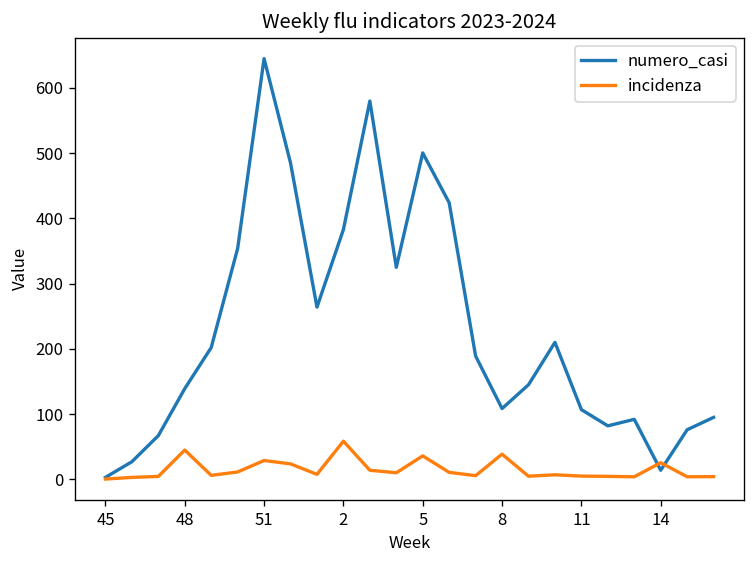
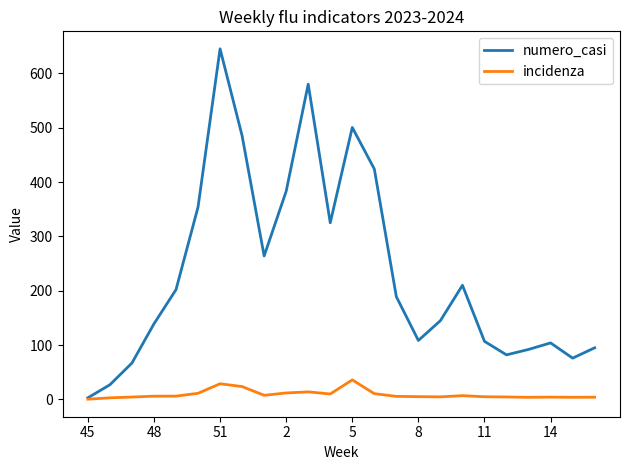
  {
    "numero_casi": {
      "48": 140,
      "51": 650,
      "2": 380,
      "5": 500,
      "8": 110,
      "11": 110,
-     "14": 10
+     "14": 100
    },
    "incidenza": {
-     "48": 40,
+     "48": 10,
      "51": 30,
-     "2": 60,
+     "2": 10,
      "5": 40,
-     "8": 40,
+     "8": 10,
      "11": 0,
-     "14": 30
+     "14": 0
    }
  }
